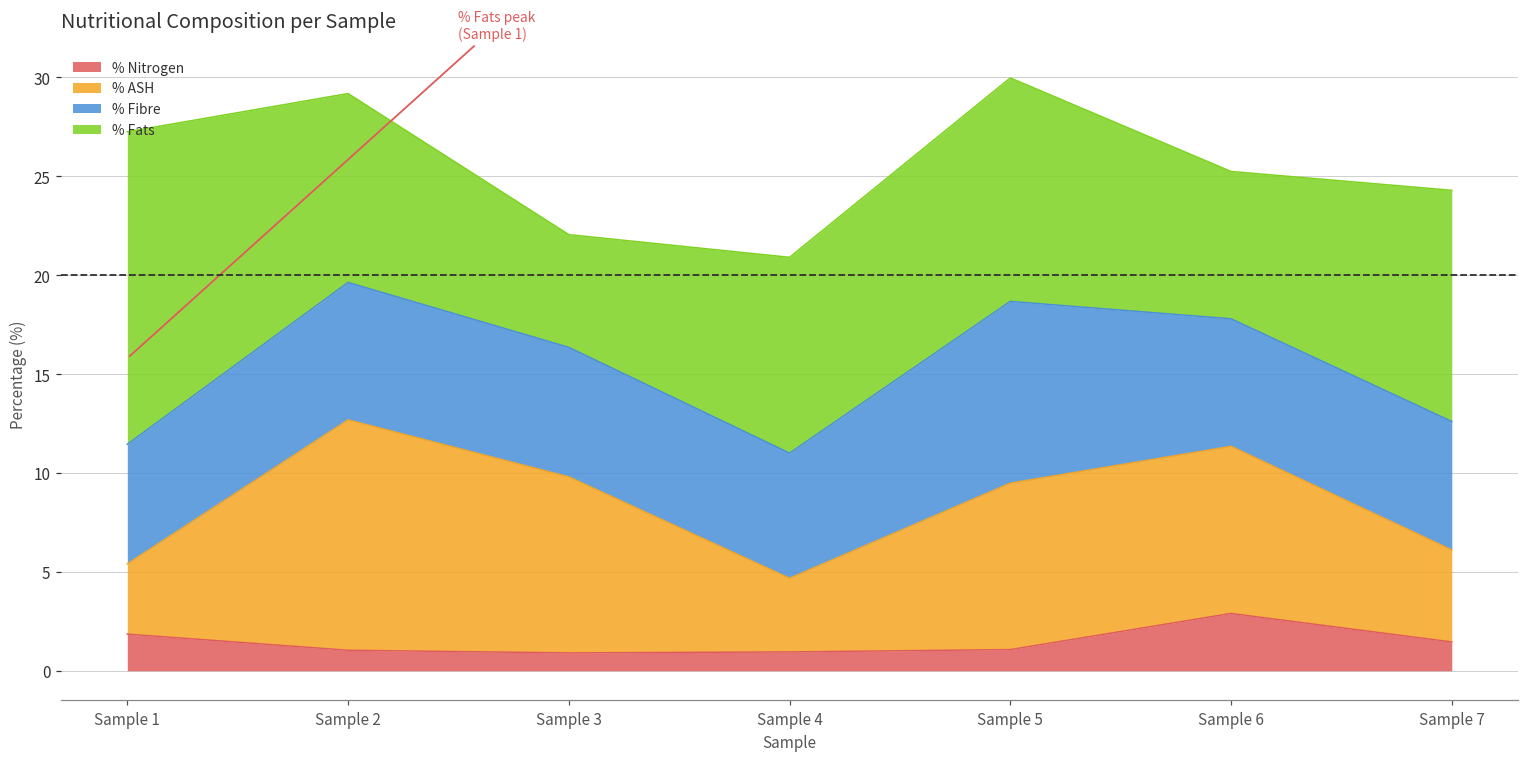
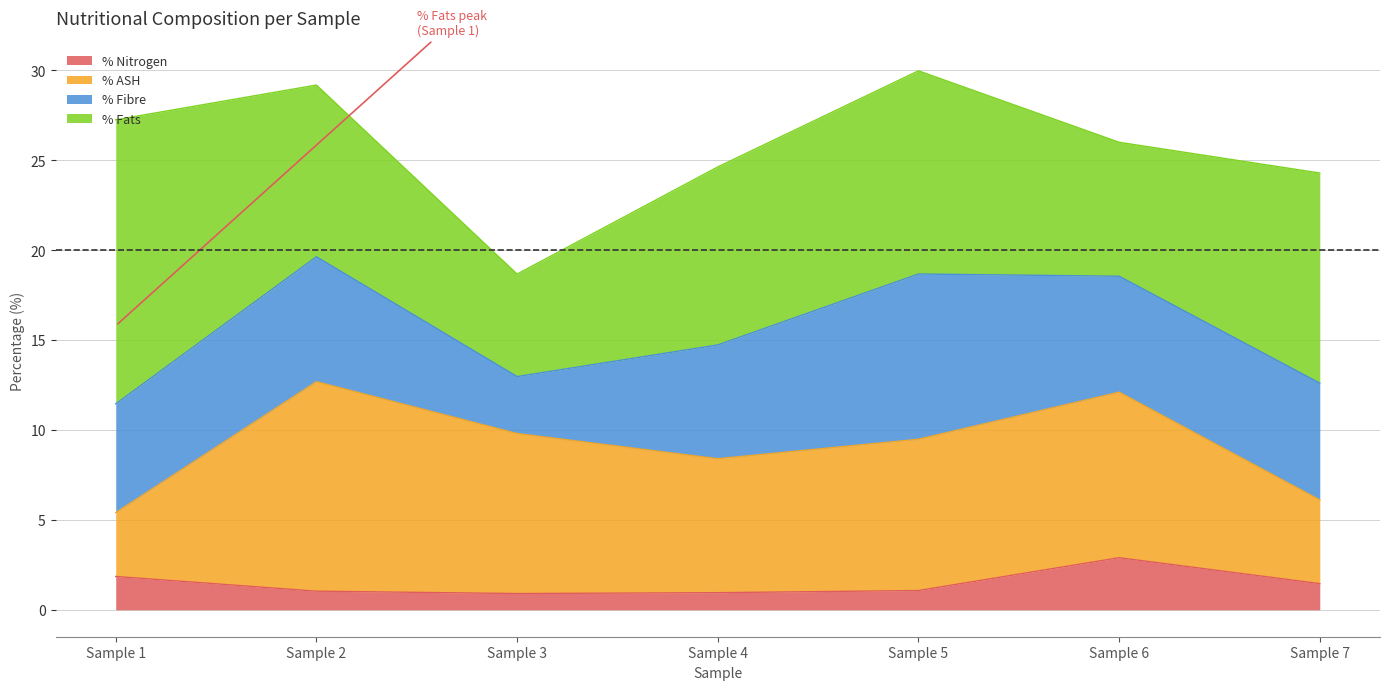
  {
    "% Nitrogen": {
      "Sample 1": 1.9,
      "Sample 2": 1.0,
      "Sample 3": 0.9,
      "Sample 4": 1.0,
      "Sample 5": 1.1,
      "Sample 6": 2.9,
      "Sample 7": 1.5
    },
    "% ASH": {
      "Sample 1": 3.6,
      "Sample 2": 11.7,
      "Sample 3": 8.9,
-     "Sample 4": 3.7,
+     "Sample 4": 7.4,
      "Sample 5": 8.4,
-     "Sample 6": 8.5,
+     "Sample 6": 9.2,
      "Sample 7": 4.6
    },
    "% Fibre": {
      "Sample 1": 6.1,
-     "Sample 3": 6.6,
+     "Sample 3": 3.2,
      "Sample 4": 6.3,
      "Sample 5": 9.2,
      "Sample 6": 6.4,
      "Sample 7": 6.5
    },
    "% Fats": {
      "Sample 1": 15.8,
      "Sample 3": 5.7,
      "Sample 4": 9.9,
      "Sample 5": 11.3,
      "Sample 6": 7.5,
      "Sample 7": 11.7
    }
  }
